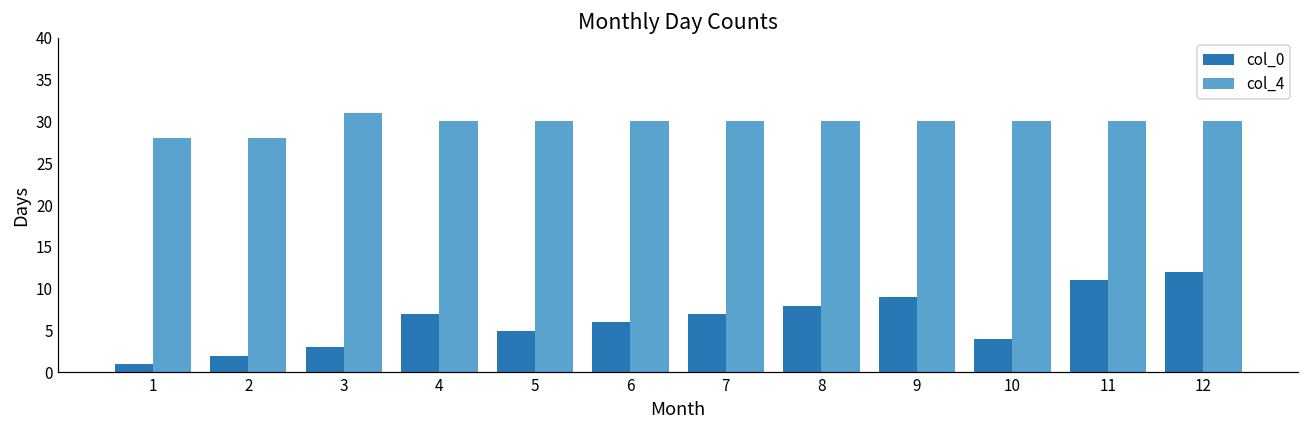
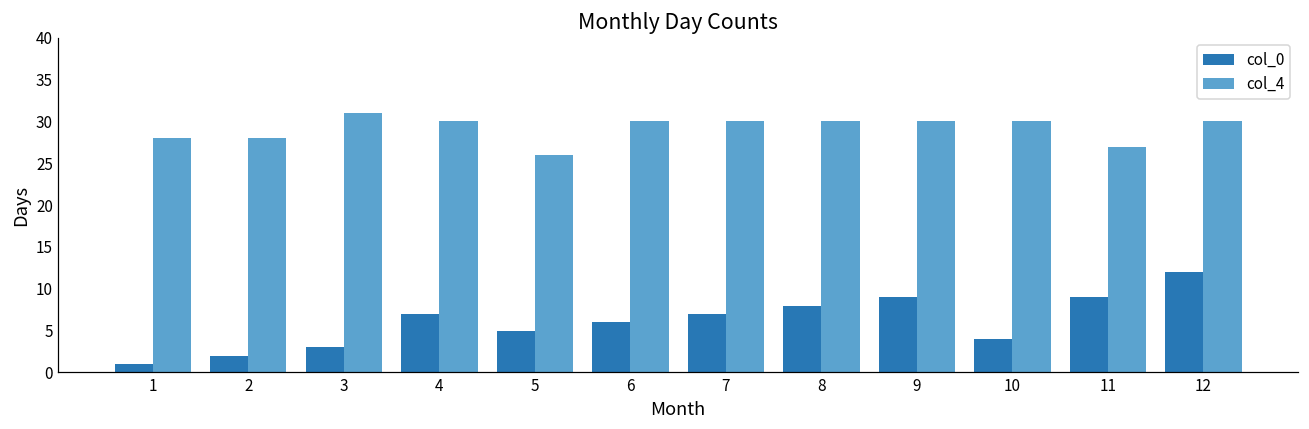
  {
    "col_0": {
      "1": 1,
      "2": 2,
      "3": 3,
      "4": 7,
      "5": 5,
      "6": 6,
      "7": 7,
      "8": 8,
      "9": 9,
      "10": 4,
-     "11": 11,
+     "11": 9,
      "12": 12
    },
    "col_4": {
      "1": 28,
      "2": 28,
      "3": 31,
      "4": 30,
-     "5": 30,
+     "5": 26,
      "6": 30,
      "7": 30,
      "8": 30,
      "9": 30,
      "10": 30,
-     "11": 30,
+     "11": 27,
      "12": 30
    }
  }
